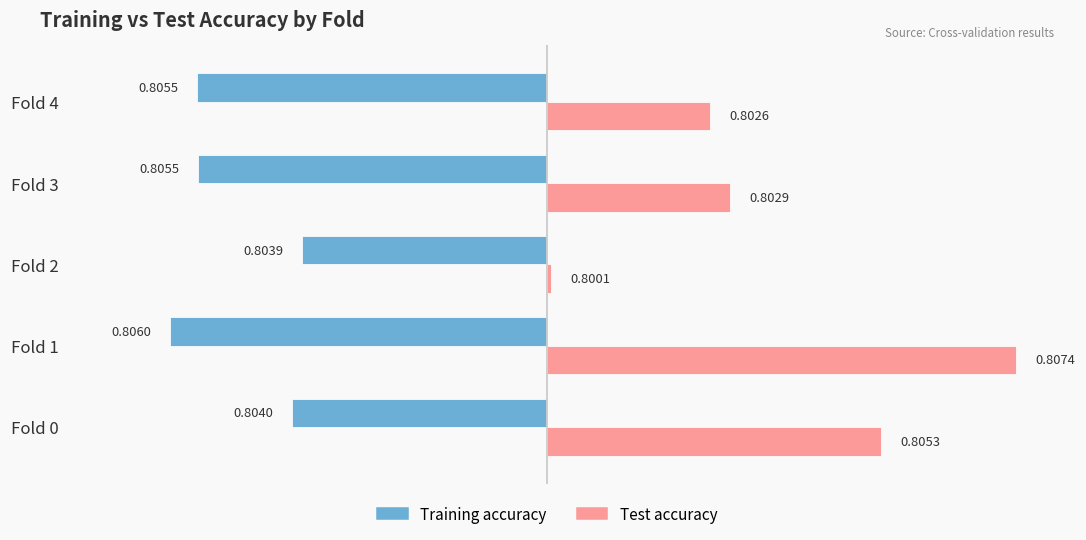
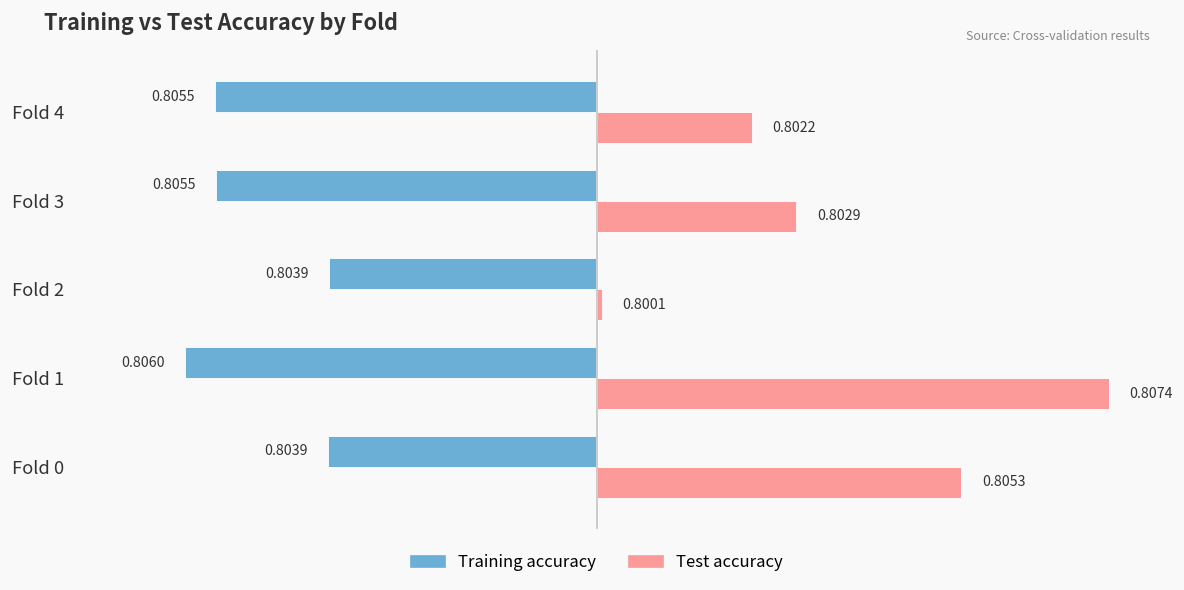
  {
    "Training accuracy": {
-     "Fold 0": 0.8040
+     "Fold 0": 0.8039
    },
    "Test accuracy": {
-     "Fold 4": 0.8026
+     "Fold 4": 0.8022
    }
  }
